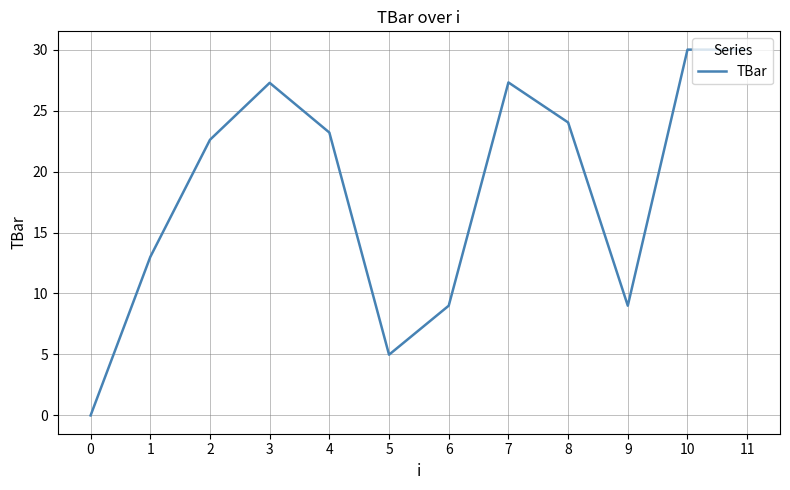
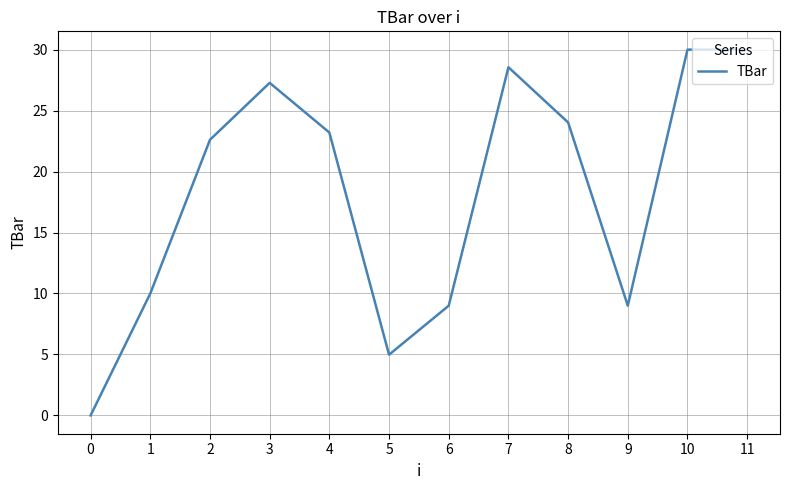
  {
    "0": 0.0,
-   "1": 13,
+   "1": 10,
    "2": 22.6,
    "3": 27.3,
    "4": 23.2,
    "5": 5.0,
    "6": 9.0,
-   "7": 27.3,
+   "7": 28.6,
    "8": 24.0,
    "9": 9.0,
    "10": 30.0
  }
